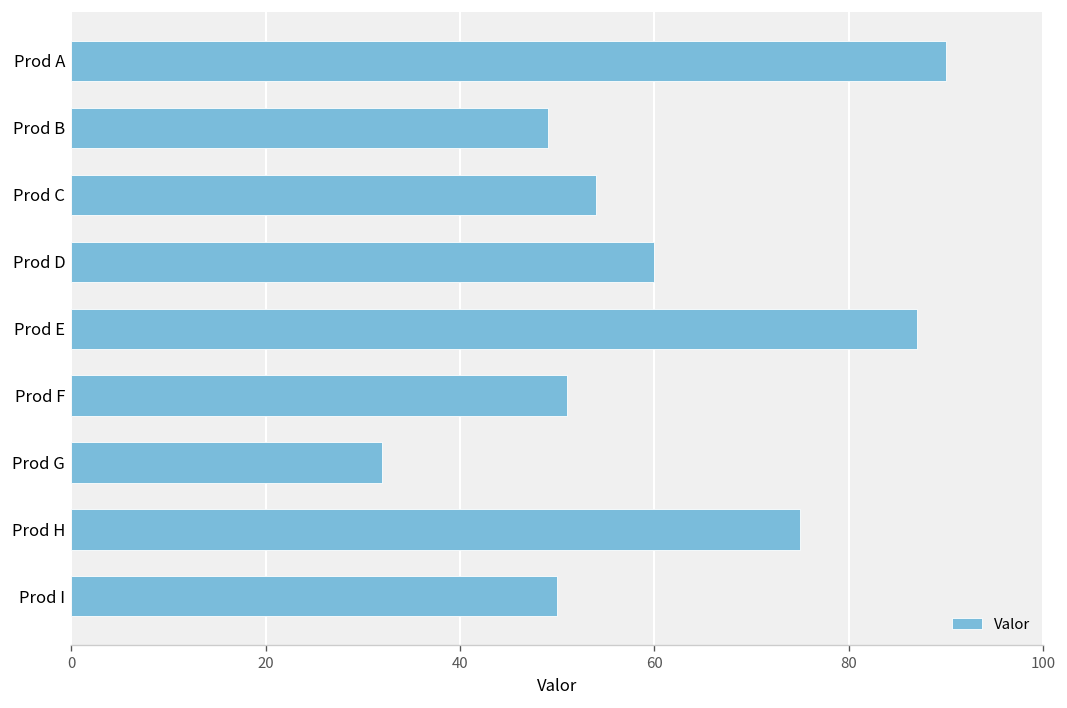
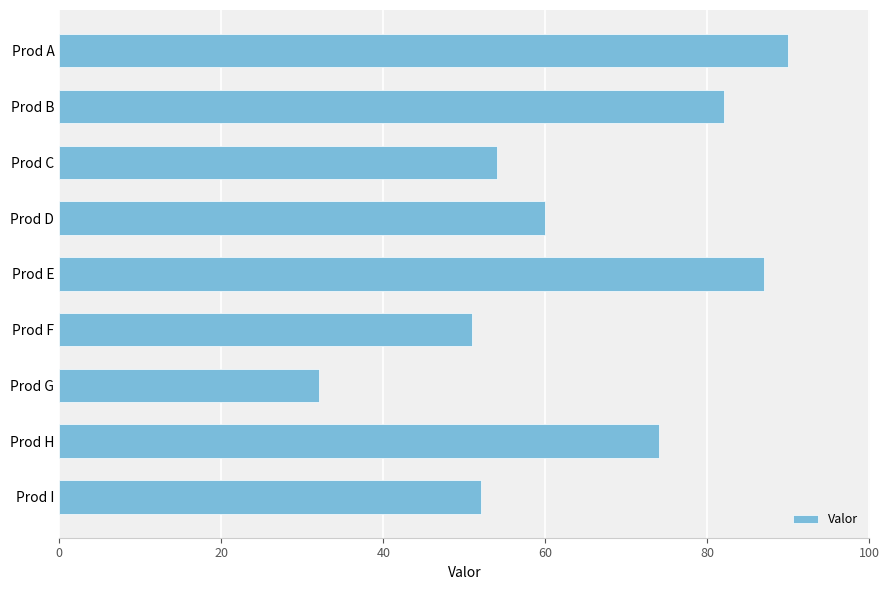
  {
    "Prod A": 90,
-   "Prod B": 49,
+   "Prod B": 82,
    "Prod C": 54,
    "Prod D": 60,
    "Prod E": 87,
    "Prod F": 51,
    "Prod G": 32,
-   "Prod H": 75,
-   "Prod I": 50
+   "Prod H": 74,
+   "Prod I": 52
  }
